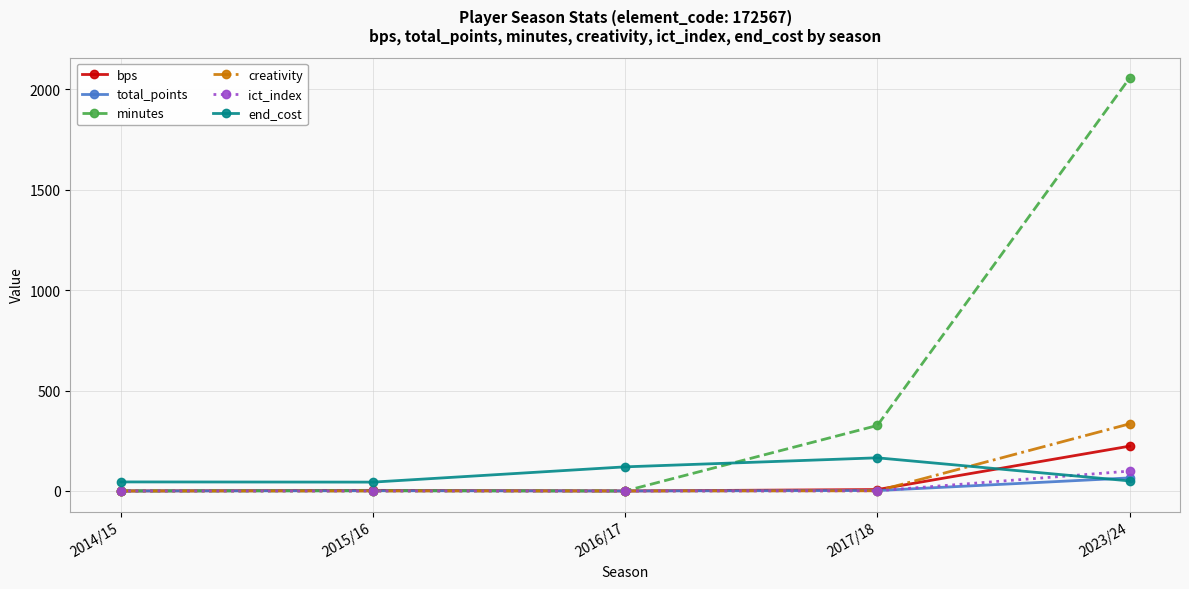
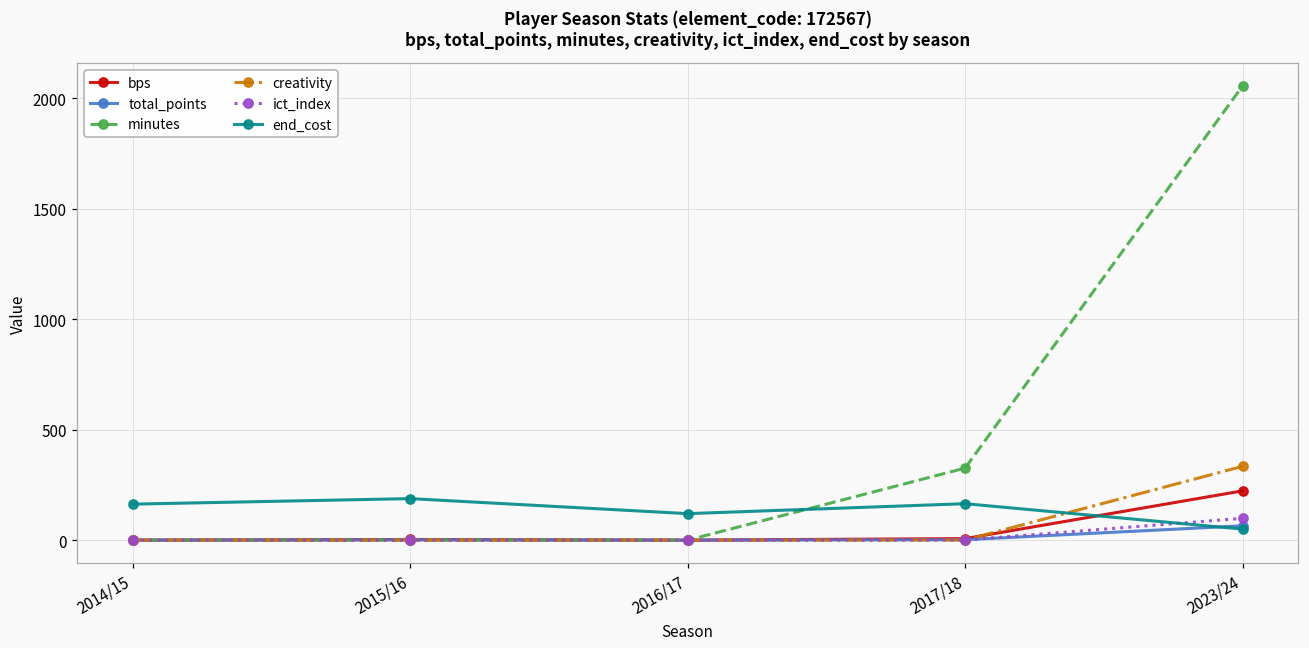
  {
    "bps": {
      "2023/24": 220
    },
    "total_points": {
      "2023/24": 70
    },
    "minutes": {
      "2017/18": 330,
      "2023/24": 2060
    },
    "creativity": {
      "2023/24": 330
    },
    "ict_index": {
      "2023/24": 100
    },
    "end_cost": {
-     "2014/15": 50,
-     "2015/16": 40,
+     "2014/15": 160,
+     "2015/16": 190,
      "2016/17": 120,
      "2017/18": 170,
      "2023/24": 50
    }
  }
